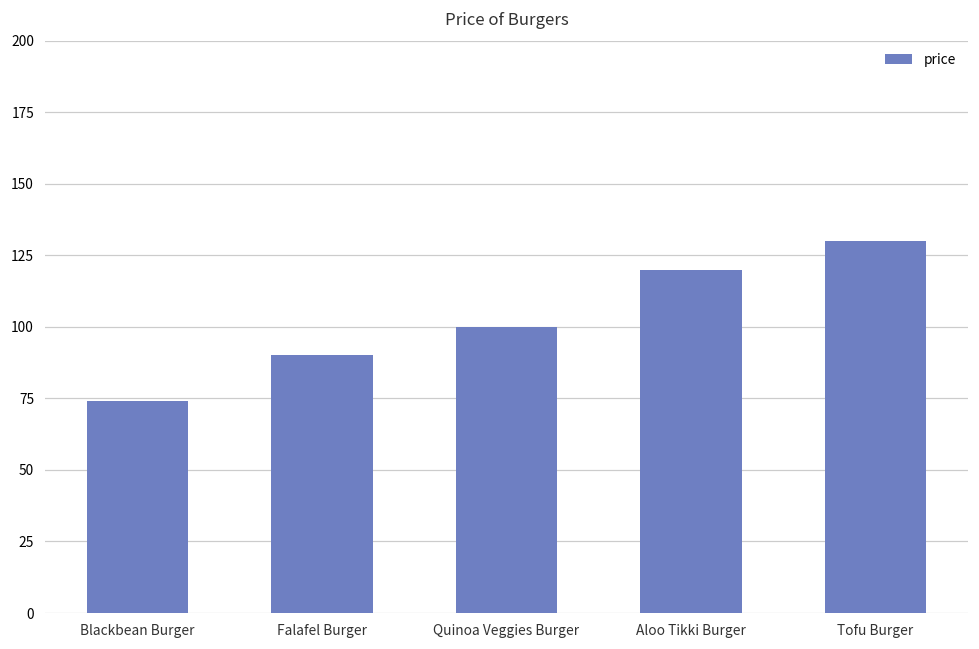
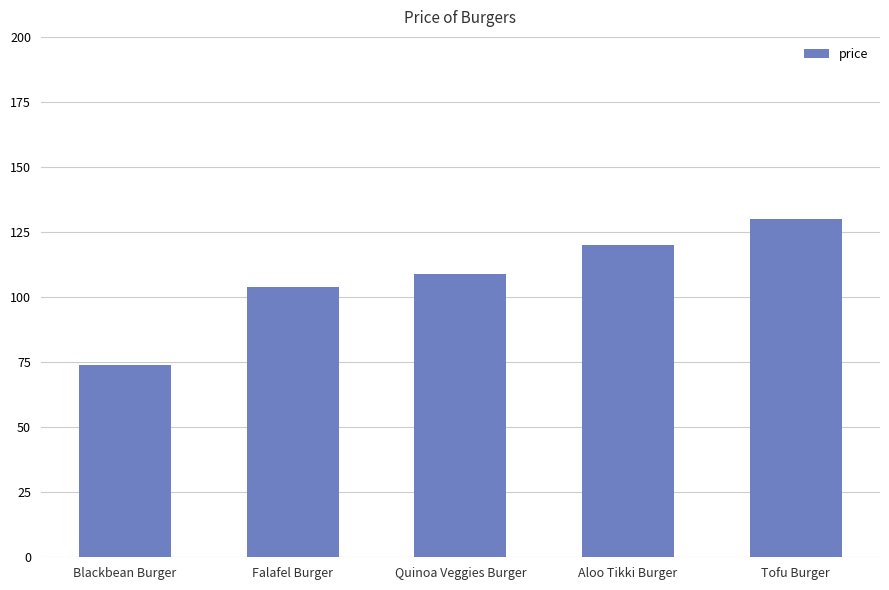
  {
    "Blackbean Burger": 74,
-   "Falafel Burger": 90,
-   "Quinoa Veggies Burger": 100,
+   "Falafel Burger": 104,
+   "Quinoa Veggies Burger": 109,
    "Aloo Tikki Burger": 120,
    "Tofu Burger": 130
  }
